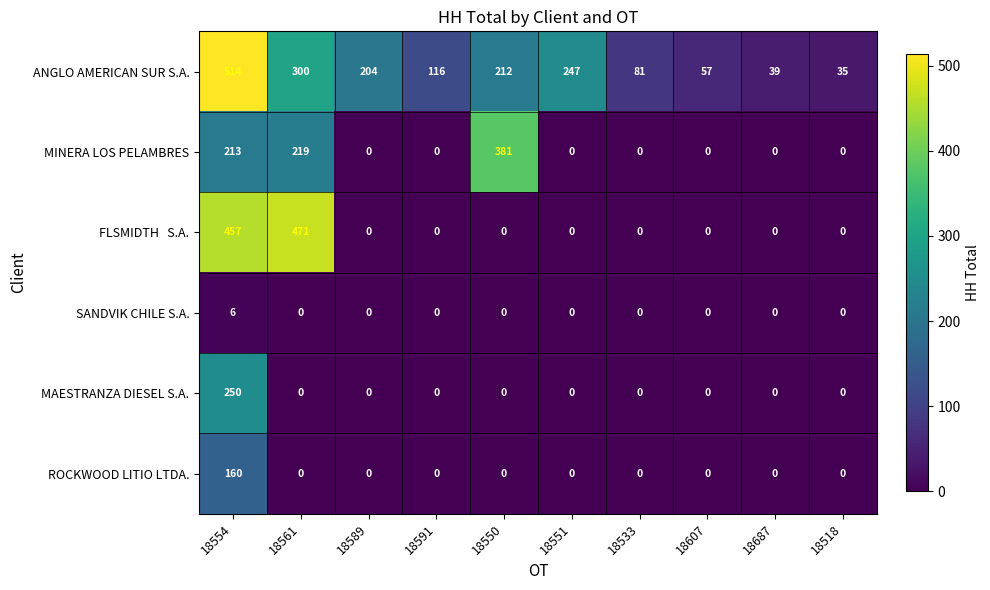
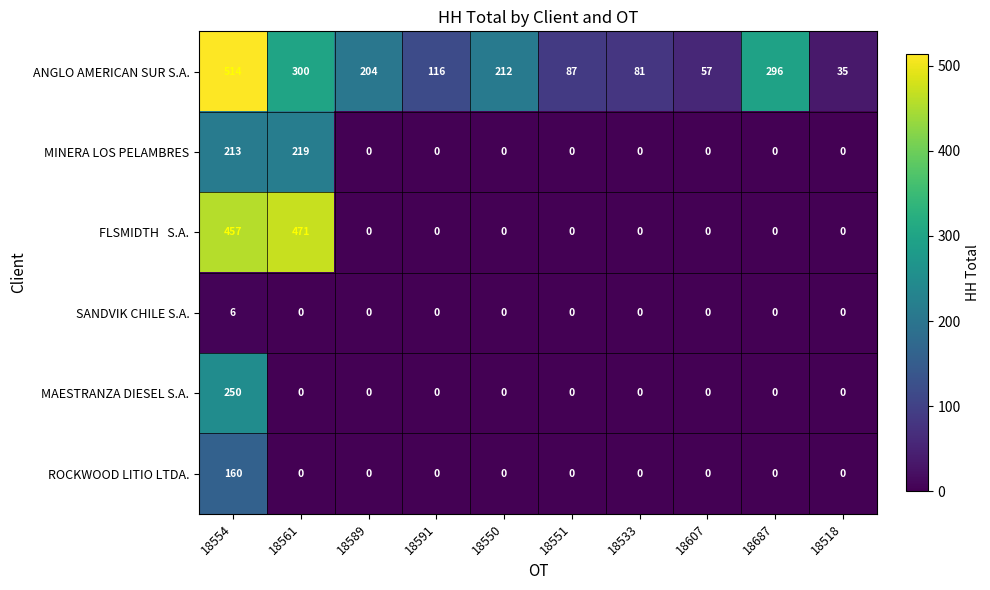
  {
    "ANGLO AMERICAN SUR S.A.": {
      "18561": 300,
      "18589": 204,
      "18591": 116,
      "18550": 212,
-     "18551": 247,
+     "18551": 87,
      "18533": 81,
      "18607": 57,
-     "18687": 39,
+     "18687": 296,
      "18518": 35
    },
    "MINERA LOS PELAMBRES": {
      "18554": 213,
      "18561": 219,
      "18589": 0,
      "18591": 0,
-     "18550": 381,
+     "18550": 0,
      "18551": 0,
      "18533": 0,
      "18607": 0,
      "18687": 0,
      "18518": 0
    },
    "FLSMIDTH S.A.": {
      "18554": 457,
      "18561": 471,
      "18589": 0,
      "18591": 0,
      "18550": 0,
      "18551": 0,
      "18533": 0,
      "18607": 0,
      "18687": 0,
      "18518": 0
    },
    "SANDVIK CHILE S.A.": {
      "18554": 6,
      "18561": 0,
      "18589": 0,
      "18591": 0,
      "18550": 0,
      "18551": 0,
      "18533": 0,
      "18607": 0,
      "18687": 0,
      "18518": 0
    },
    "MAESTRANZA DIESEL S.A.": {
      "18554": 250,
      "18561": 0,
      "18589": 0,
      "18591": 0,
      "18550": 0,
      "18551": 0,
      "18533": 0,
      "18607": 0,
      "18687": 0,
      "18518": 0
    },
    "ROCKWOOD LITIO LTDA.": {
      "18554": 160,
      "18561": 0,
      "18589": 0,
      "18591": 0,
      "18550": 0,
      "18551": 0,
      "18533": 0,
      "18607": 0,
      "18687": 0,
      "18518": 0
    }
  }
